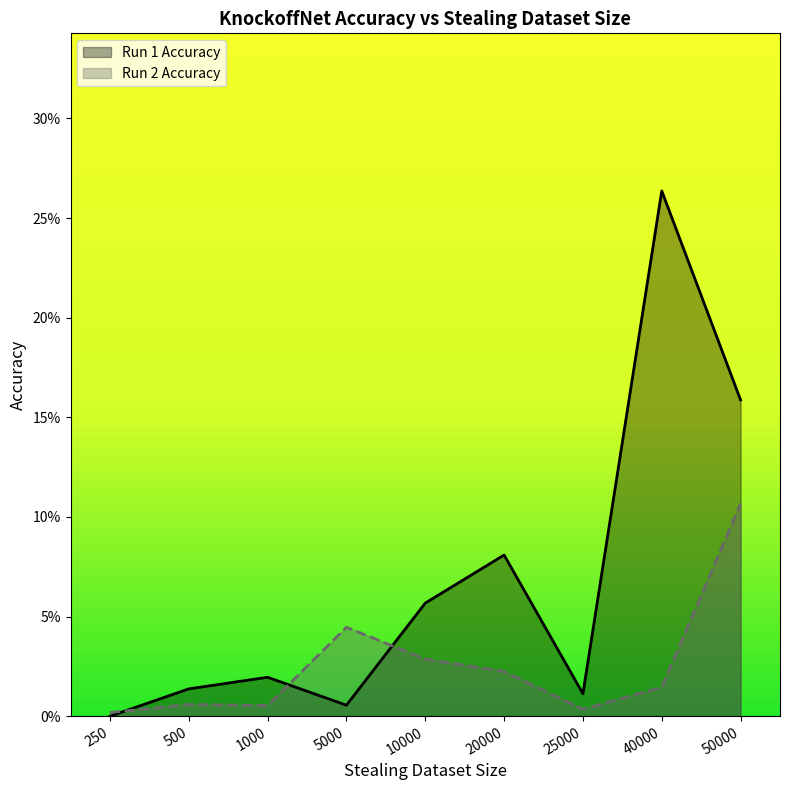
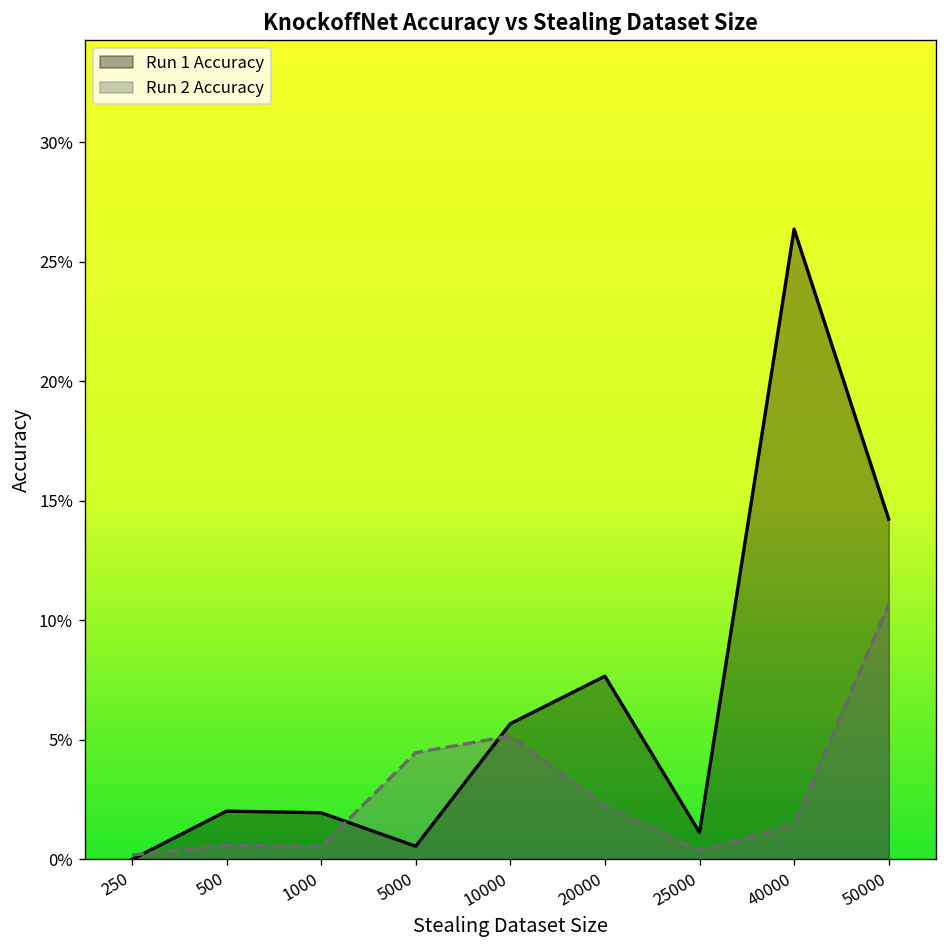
  {
    "Run 1 Accuracy": {
      "250": "0.0%",
-     "500": "1.4%",
+     "500": "2.0%",
      "1000": "2.0%",
      "5000": "0.6%",
      "10000": "5.7%",
-     "20000": "8.1%",
+     "20000": "7.7%",
      "25000": "1.1%",
      "40000": "26.4%",
-     "50000": "15.9%"
+     "50000": "14.2%"
    },
    "Run 2 Accuracy": {
      "250": "0.2%",
      "500": "0.6%",
      "1000": "0.5%",
      "5000": "4.5%",
-     "10000": "2.9%",
+     "10000": "5.2%",
      "20000": "2.2%",
      "25000": "0.4%",
      "40000": "1.5%",
      "50000": "10.7%"
    }
  }
